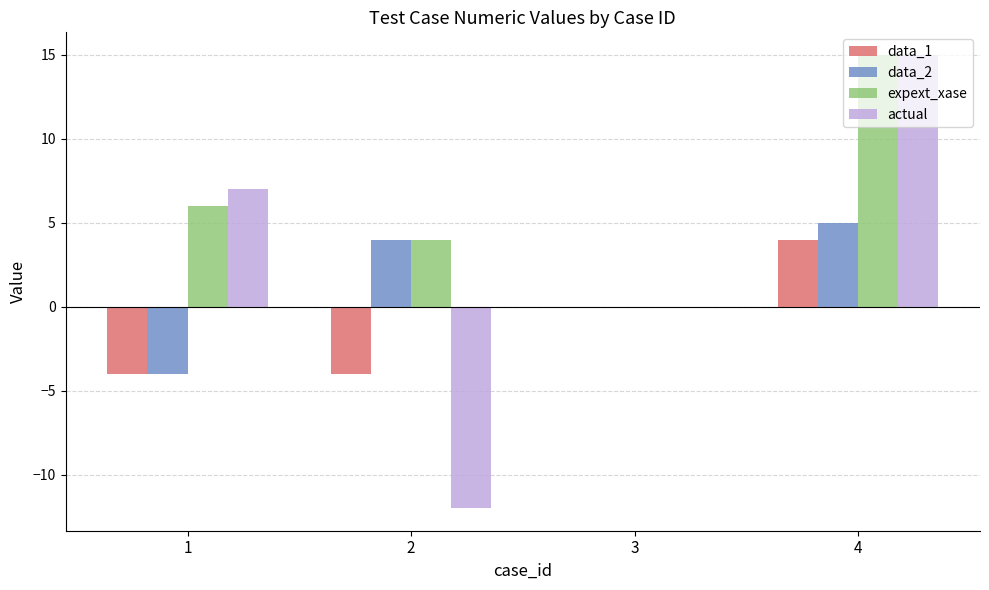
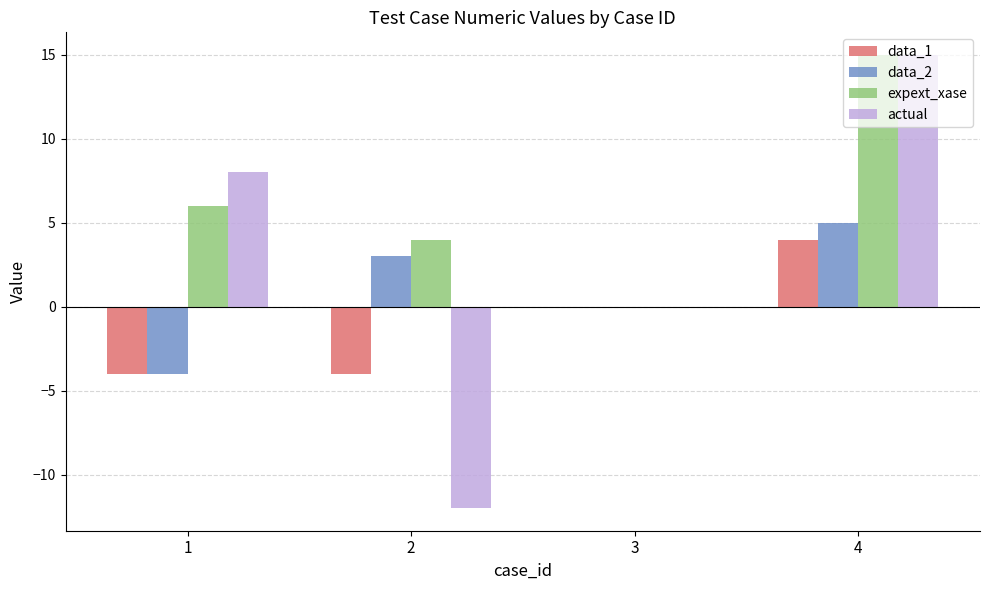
  {
    "data_1": {
      "1": -4,
      "2": -4,
      "3": 0,
      "4": 4
    },
    "data_2": {
      "1": -4,
-     "2": 4,
+     "2": 3,
      "3": 0,
      "4": 5
    },
    "expext_xase": {
      "1": 6,
      "2": 4,
      "3": 0
    },
    "actual": {
-     "1": 7,
+     "1": 8,
      "2": -12,
      "3": 0
    }
  }
